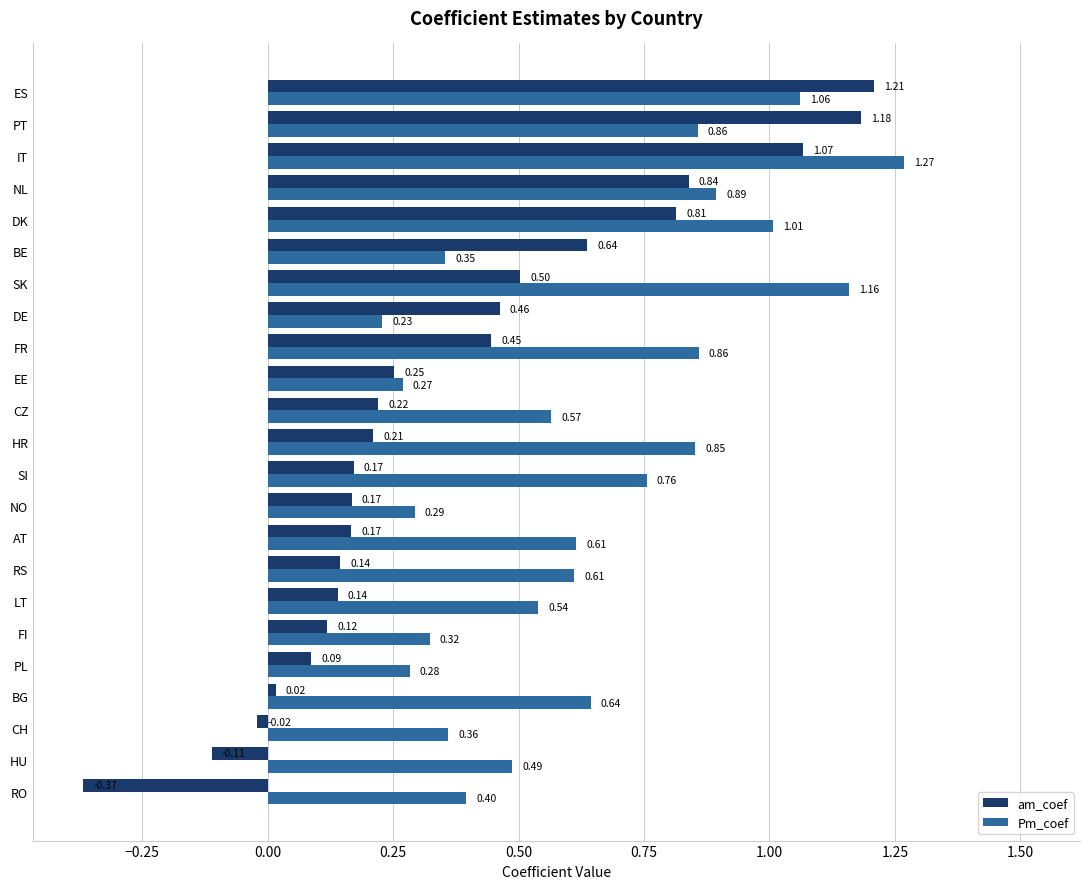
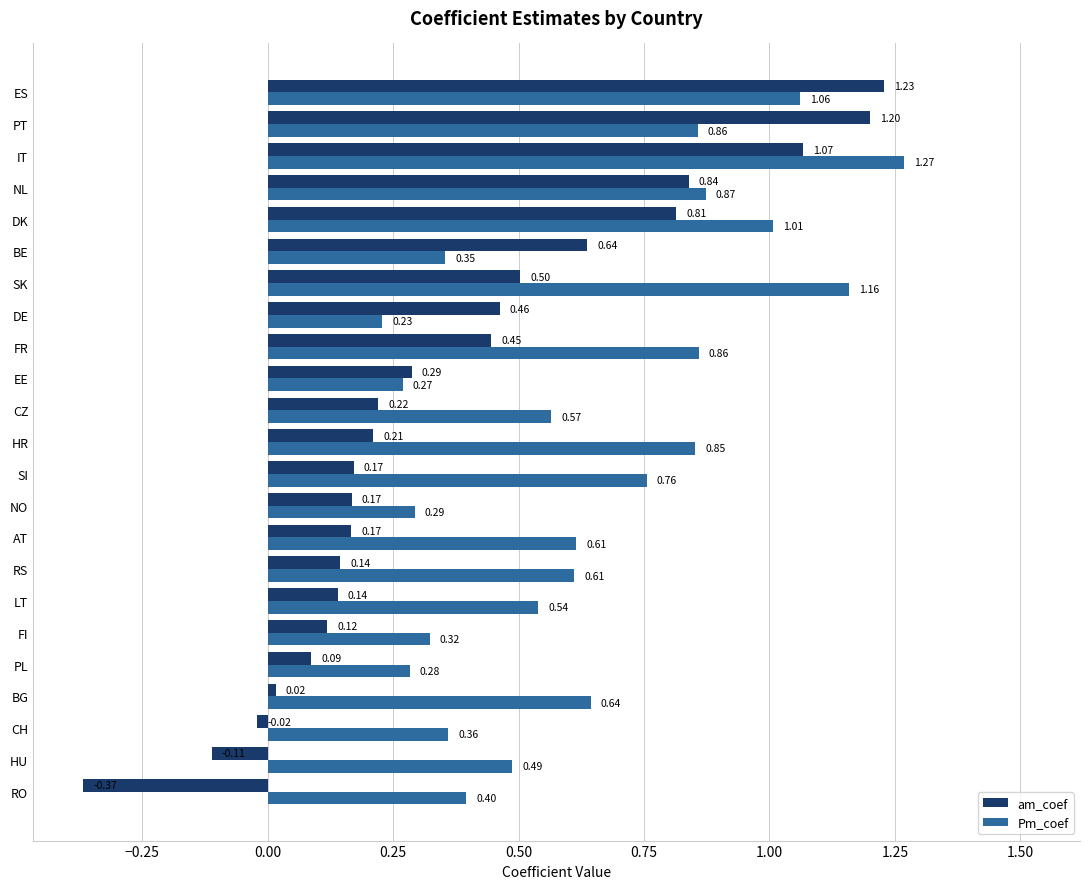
  {
    "am_coef": {
-     "ES": 1.21,
-     "PT": 1.18,
+     "ES": 1.23,
+     "PT": 1.20,
      "IT": 1.07,
      "NL": 0.84,
      "DK": 0.81,
      "BE": 0.64,
      "SK": 0.50,
      "DE": 0.46,
      "FR": 0.45,
-     "EE": 0.25,
+     "EE": 0.29,
      "CZ": 0.22,
      "HR": 0.21,
      "SI": 0.17,
      "NO": 0.17,
      "AT": 0.17,
      "RS": 0.14,
      "LT": 0.14,
      "FI": 0.12,
      "PL": 0.09,
      "BG": 0.02,
      "CH": -0.02,
      "HU": -0.11,
      "RO": -0.37
    },
    "Pm_coef": {
      "ES": 1.06,
      "PT": 0.86,
      "IT": 1.27,
-     "NL": 0.89,
+     "NL": 0.87,
      "DK": 1.01,
      "BE": 0.35,
      "SK": 1.16,
      "DE": 0.23,
      "FR": 0.86,
      "EE": 0.27,
      "CZ": 0.57,
      "HR": 0.85,
      "SI": 0.76,
      "NO": 0.29,
      "AT": 0.61,
      "RS": 0.61,
      "LT": 0.54,
      "FI": 0.32,
      "PL": 0.28,
      "BG": 0.64,
      "CH": 0.36,
      "HU": 0.49,
      "RO": 0.40
    }
  }
